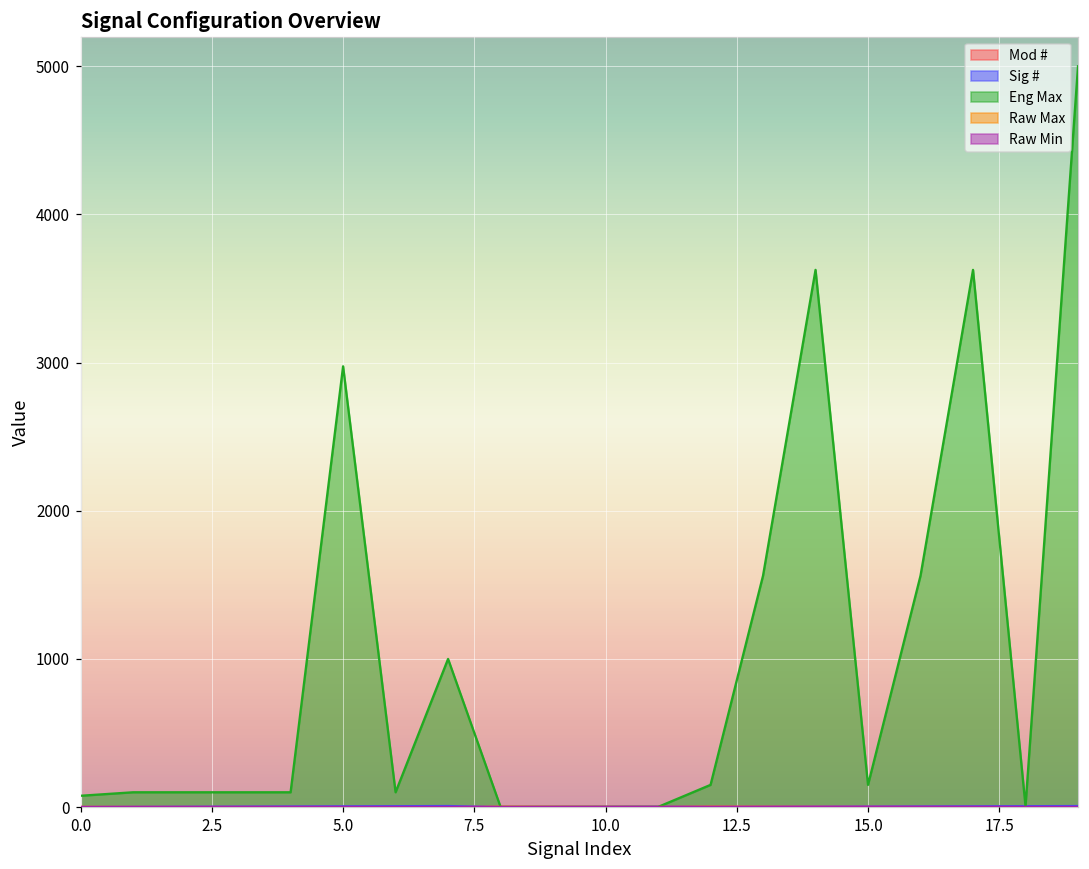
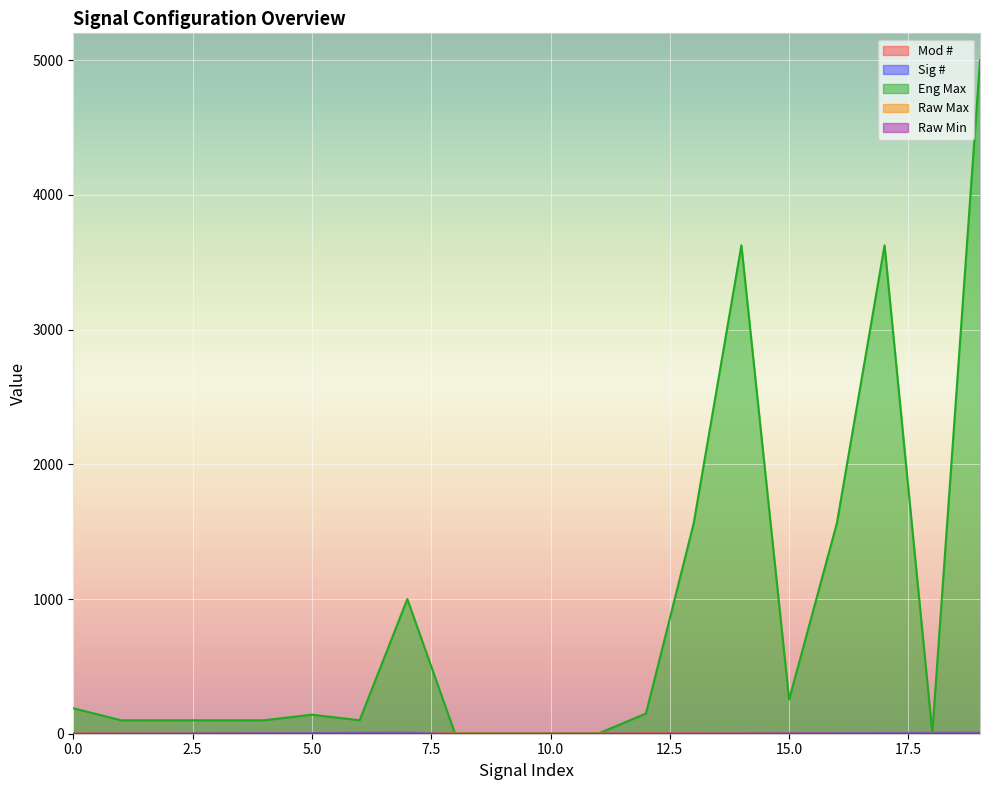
  {
    "Eng Max": {
-     "0.0": 80,
-     "5.0": 2980,
-     "15.0": 150
+     "0.0": 190,
+     "5.0": 140,
+     "15.0": 250
    }
  }
